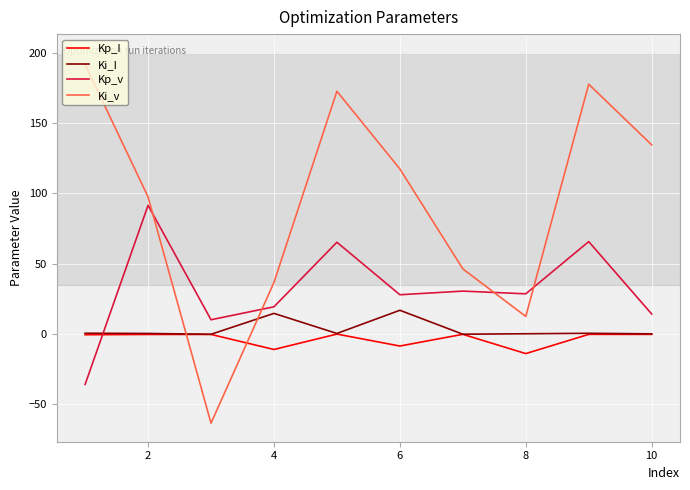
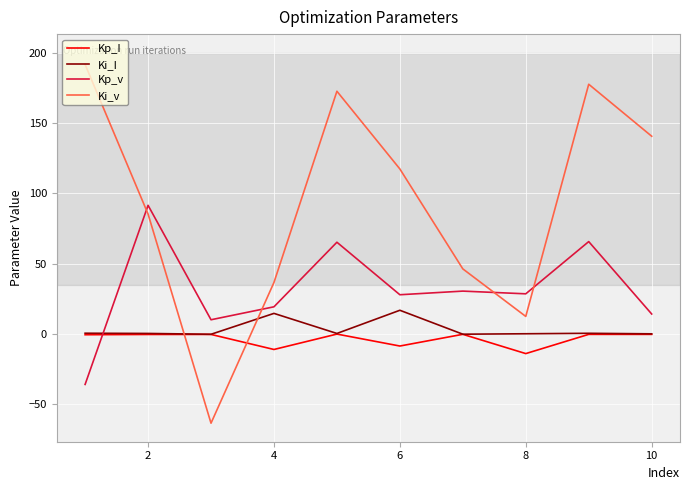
  {
    "Kp_I": {
      "4": -11,
      "6": -8,
      "8": -14
    },
    "Ki_I": {
      "4": 15,
      "6": 17,
      "8": 0
    },
    "Kp_v": {
      "2": 92,
      "4": 19,
      "6": 28,
      "8": 29,
      "10": 14
    },
    "Ki_v": {
-     "2": 98,
+     "2": 85,
      "4": 37,
      "6": 117,
      "8": 13,
-     "10": 134
+     "10": 141
    }
  }
